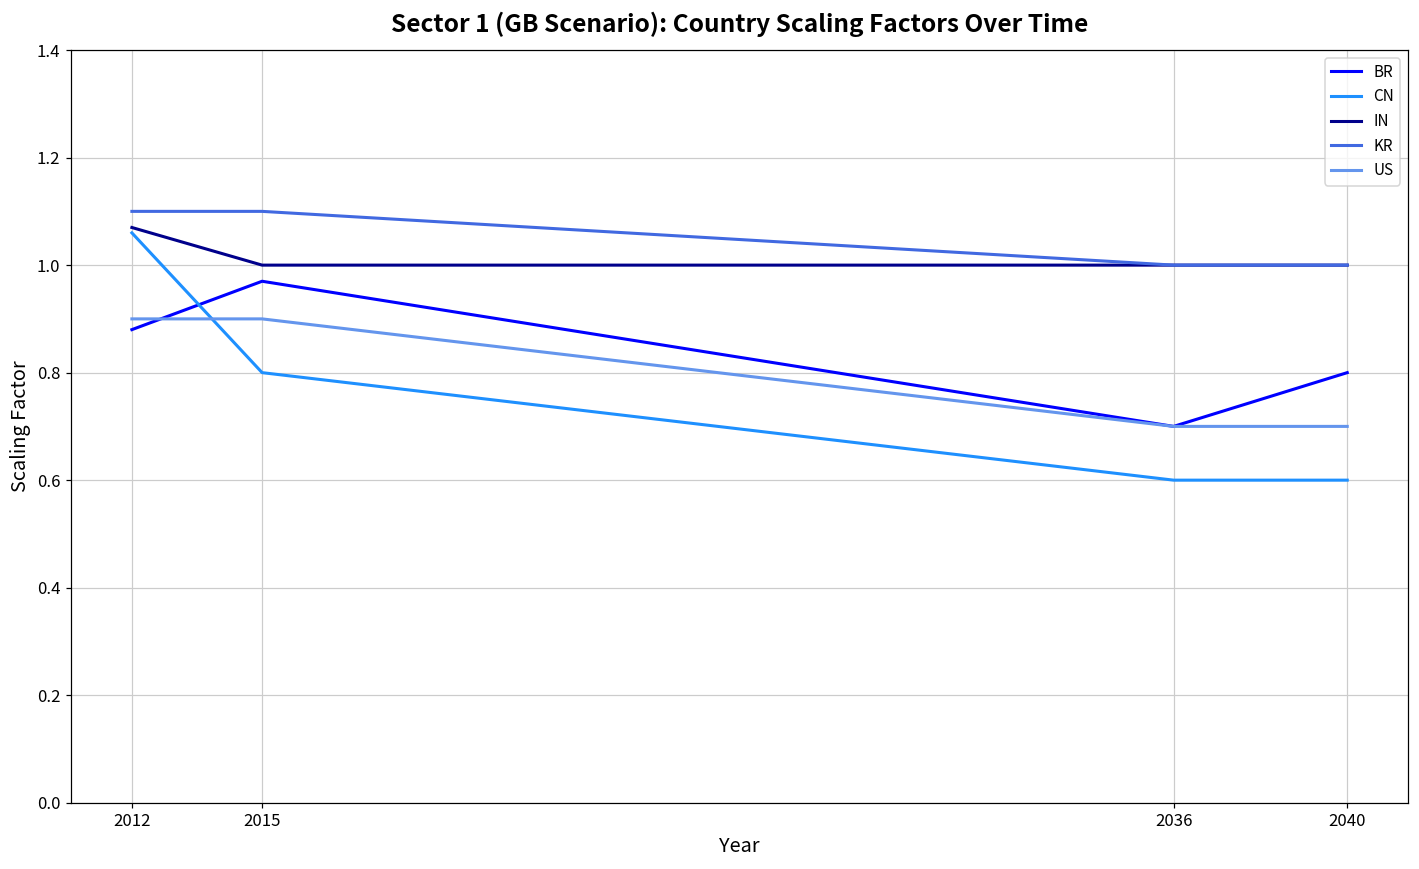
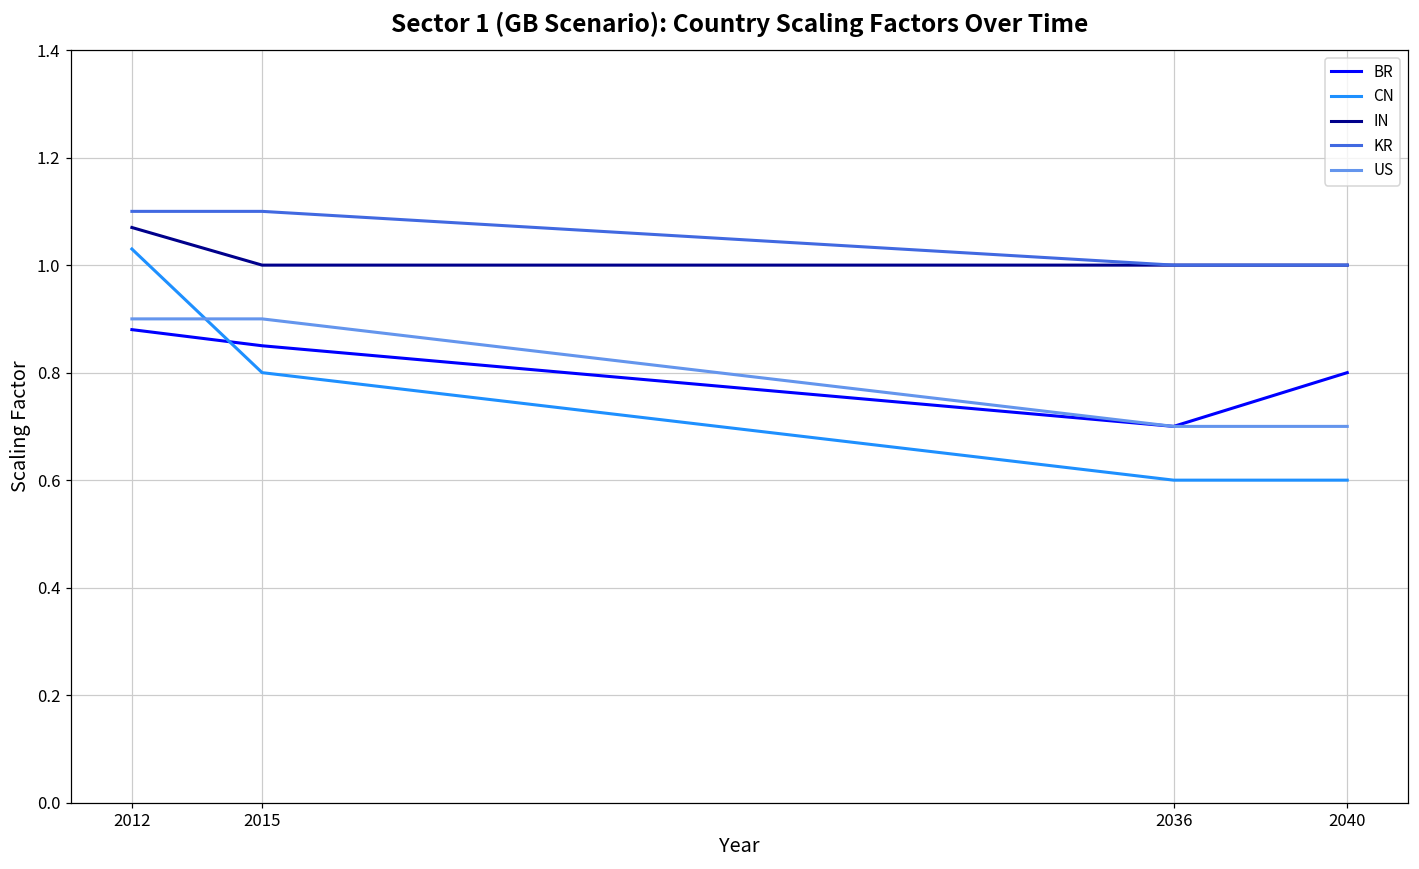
  {
    "BR": {
      "2012": 0.88,
-     "2015": 0.97,
+     "2015": 0.85,
      "2040": 0.80
    },
    "CN": {
-     "2012": 1.06,
+     "2012": 1.03,
      "2015": 0.80,
      "2036": 0.60,
      "2040": 0.60
    },
    "IN": {
      "2012": 1.07,
      "2015": 1.00
    }
  }
